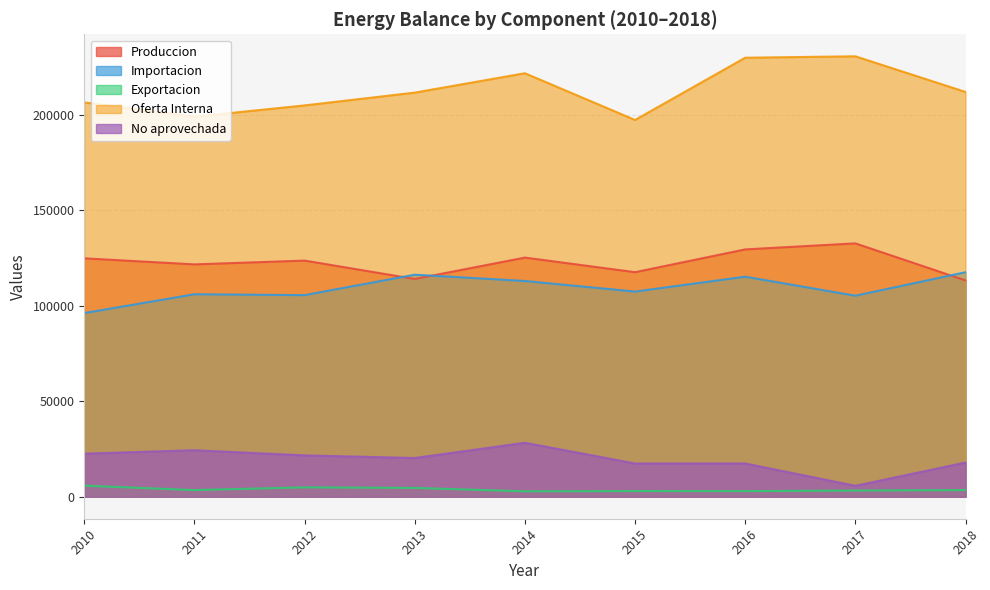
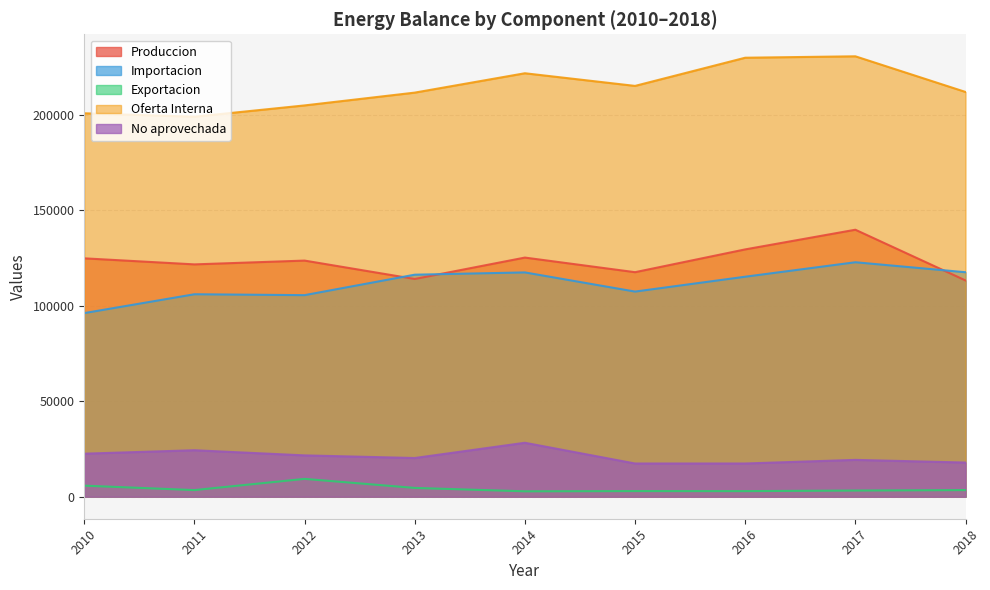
  {
    "Produccion": {
      "2010": 125000,
      "2011": 122000,
      "2012": 124000,
      "2013": 114000,
      "2014": 125000,
      "2015": 118000,
      "2016": 129000,
-     "2017": 133000,
+     "2017": 140000,
      "2018": 113000
    },
    "Importacion": {
      "2010": 96000,
      "2011": 106000,
      "2012": 106000,
      "2013": 116000,
-     "2014": 113000,
+     "2014": 117000,
      "2015": 107000,
      "2016": 115000,
-     "2017": 105000,
+     "2017": 123000,
      "2018": 118000
    },
    "Exportacion": {
      "2010": 6000,
      "2011": 3000,
-     "2012": 5000,
+     "2012": 9000,
      "2013": 5000,
      "2014": 3000,
      "2015": 3000,
      "2016": 3000,
      "2017": 3000,
      "2018": 3000
    },
    "Oferta Interna": {
-     "2010": 206000,
+     "2010": 201000,
      "2012": 205000,
      "2013": 212000,
      "2014": 222000,
-     "2015": 197000,
+     "2015": 215000,
      "2016": 230000,
      "2017": 231000,
      "2018": 212000
    },
    "No aprovechada": {
      "2010": 23000,
      "2011": 24000,
      "2012": 22000,
      "2013": 20000,
      "2014": 28000,
      "2015": 17000,
      "2016": 17000,
-     "2017": 6000,
+     "2017": 19000,
      "2018": 18000
    }
  }
